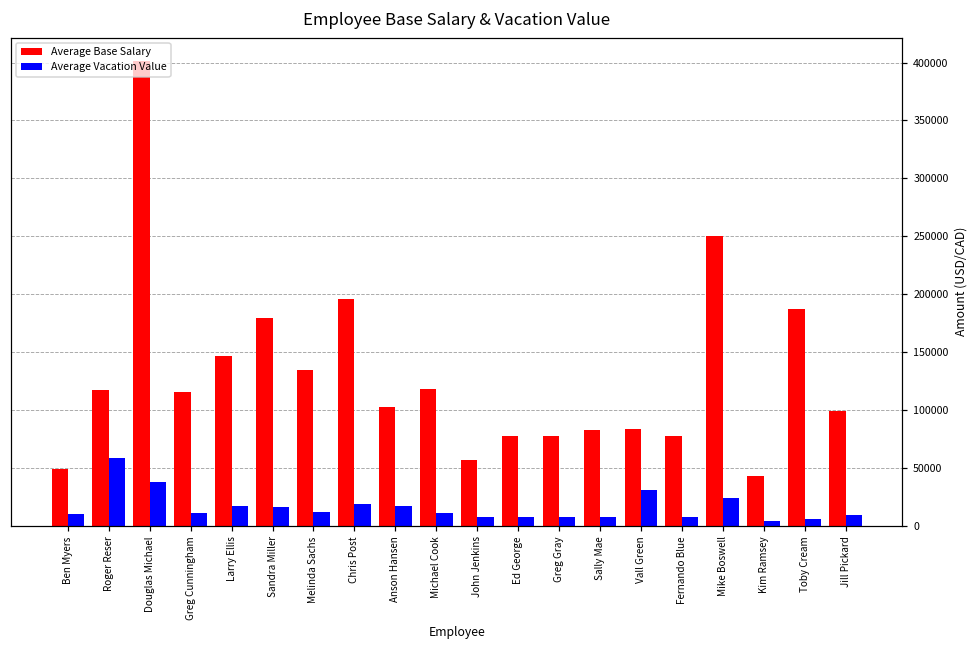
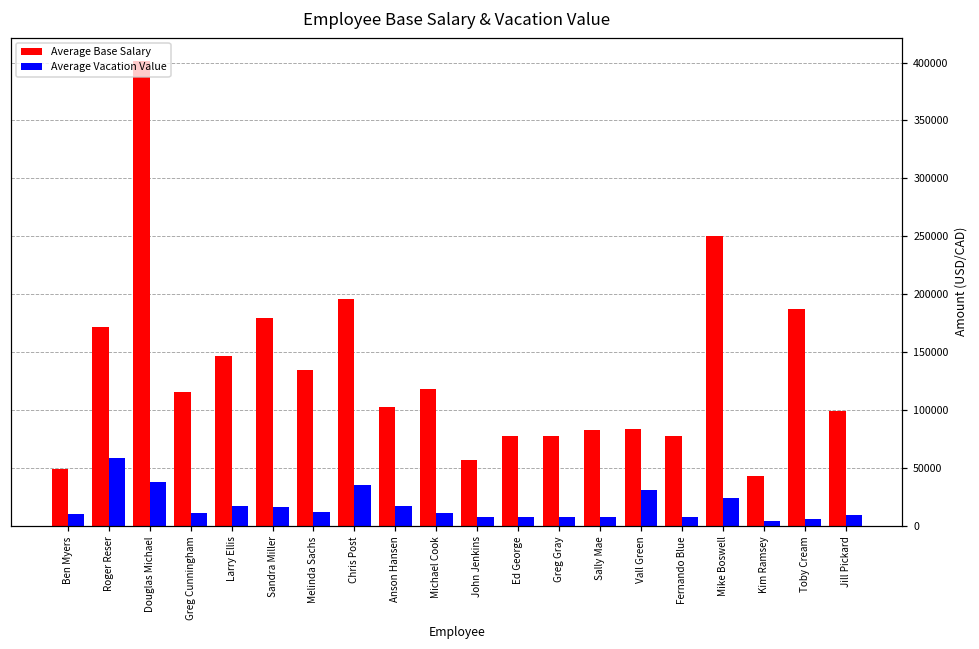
  {
    "Average Base Salary": {
      "Ben Myers": 49000,
-     "Roger Reser": 117000,
+     "Roger Reser": 171000,
      "Greg Cunningham": 116000,
      "Larry Ellis": 147000,
      "Sandra Miller": 179000,
      "Melinda Sachs": 135000,
      "Chris Post": 196000,
      "Anson Hansen": 103000,
      "Michael Cook": 118000,
      "John Jenkins": 57000,
      "Ed George": 77000,
      "Greg Gray": 78000,
      "Sally Mae": 82000,
      "Vall Green": 84000,
      "Fernando Blue": 77000,
      "Mike Boswell": 250000,
      "Kim Ramsey": 43000,
      "Toby Cream": 187000,
      "Jill Pickard": 99000
    },
    "Average Vacation Value": {
      "Ben Myers": 10000,
      "Roger Reser": 59000,
      "Douglas Michael": 38000,
      "Greg Cunningham": 11000,
      "Larry Ellis": 17000,
      "Sandra Miller": 16000,
      "Melinda Sachs": 12000,
-     "Chris Post": 18000,
+     "Chris Post": 35000,
      "Anson Hansen": 17000,
      "Michael Cook": 11000,
      "John Jenkins": 8000,
      "Ed George": 7000,
      "Greg Gray": 7000,
      "Sally Mae": 8000,
      "Vall Green": 31000,
      "Fernando Blue": 7000,
      "Mike Boswell": 24000,
      "Kim Ramsey": 4000,
      "Toby Cream": 6000,
      "Jill Pickard": 9000
    }
  }
